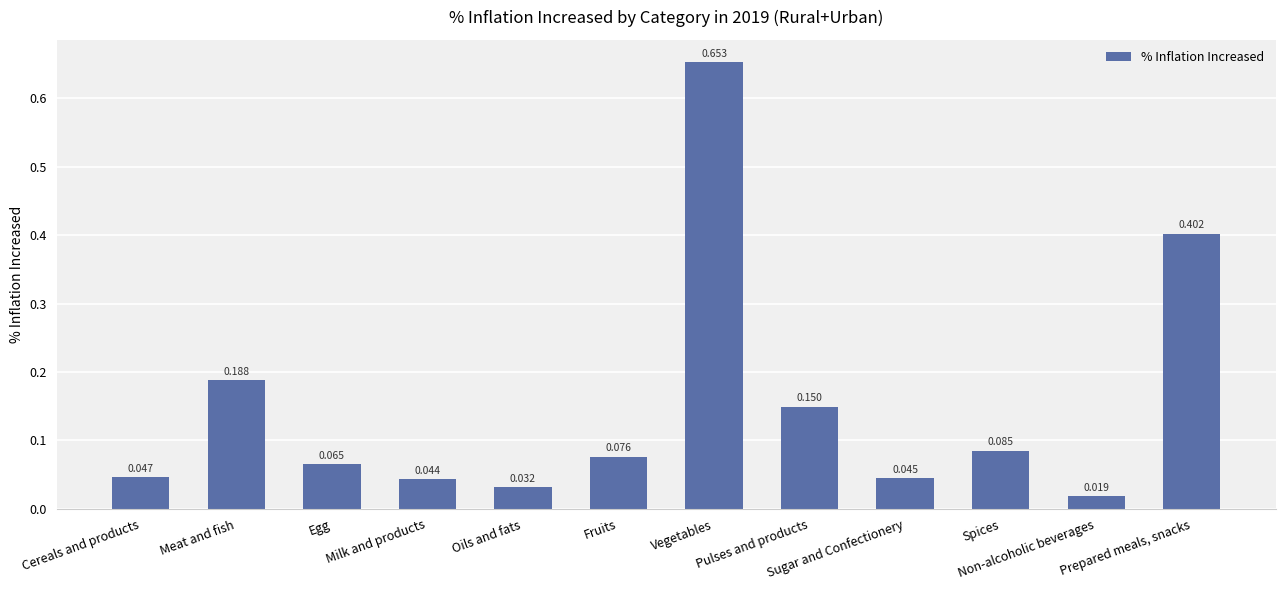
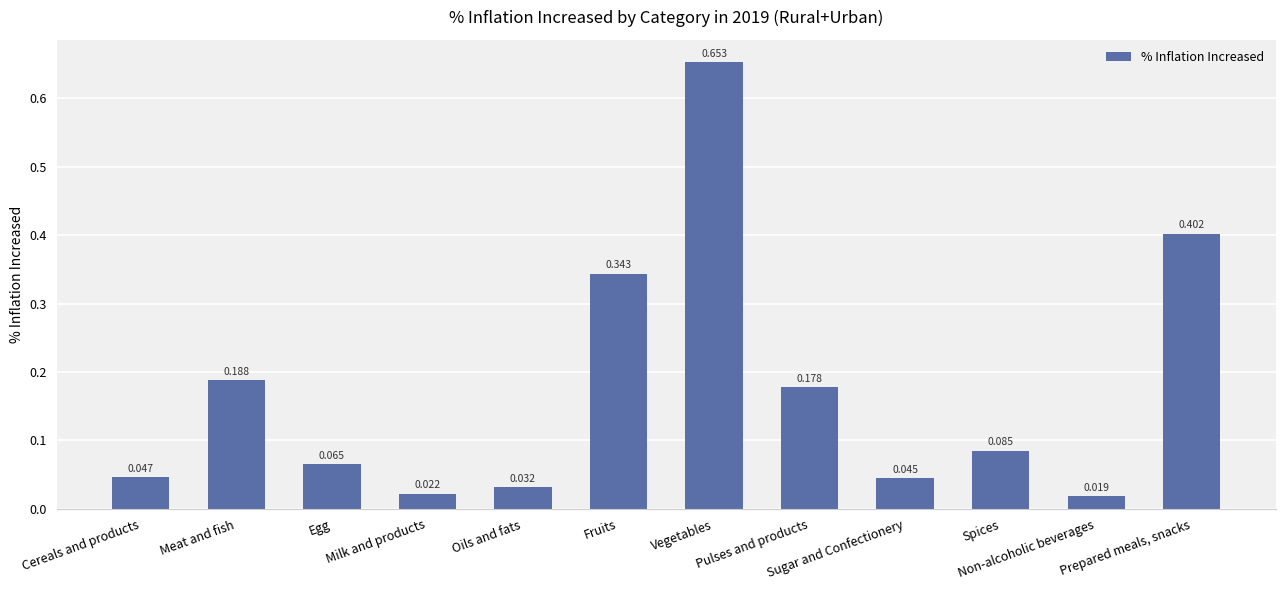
  {
    "Cereals and products": 0.047,
    "Meat and fish": 0.188,
    "Egg": 0.065,
-   "Milk and products": 0.044,
+   "Milk and products": 0.022,
    "Oils and fats": 0.032,
-   "Fruits": 0.076,
+   "Fruits": 0.343,
    "Vegetables": 0.653,
-   "Pulses and products": 0.150,
+   "Pulses and products": 0.178,
    "Sugar and Confectionery": 0.045,
    "Spices": 0.085,
    "Non-alcoholic beverages": 0.019,
    "Prepared meals, snacks": 0.402
  }
